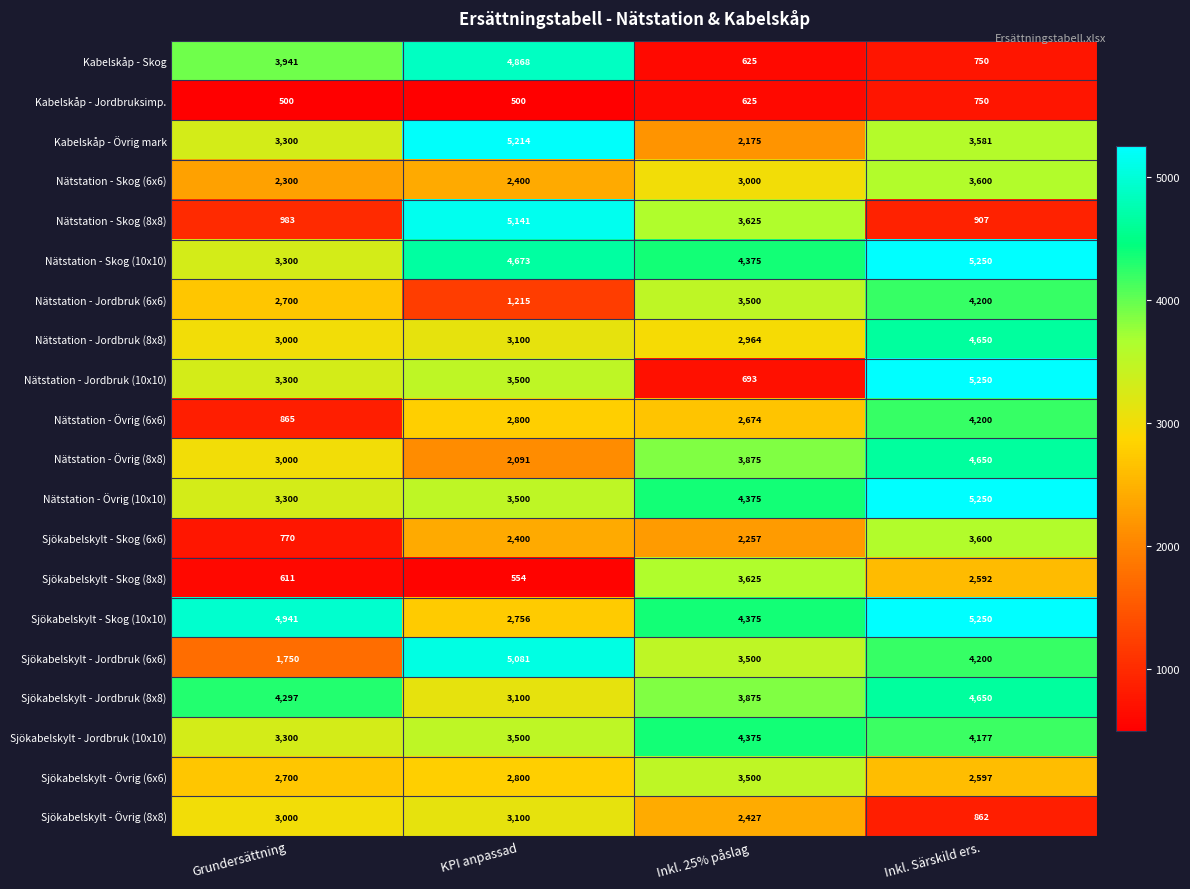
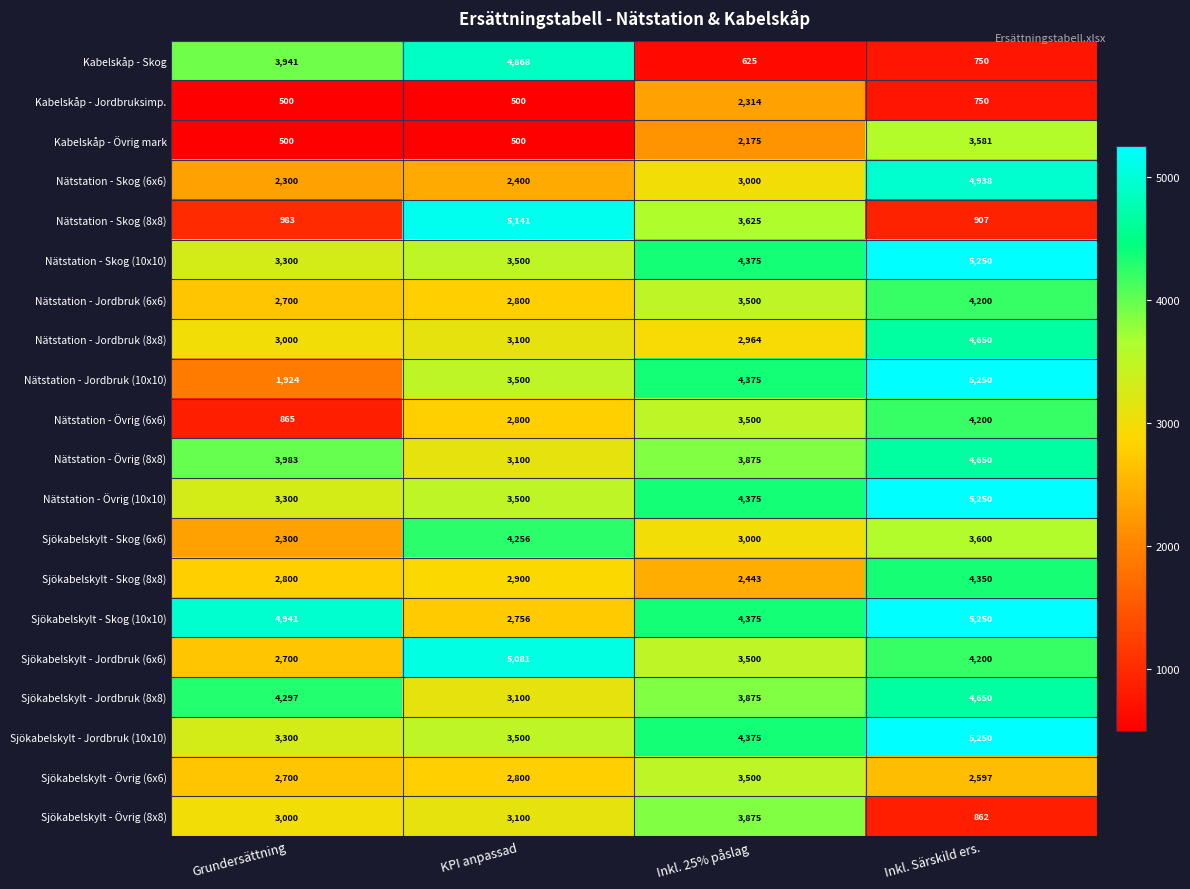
  {
    "Kabelskåp - Skog": {
      "Grundersättning": "3,941",
      "KPI anpassad": "4,868",
      "Inkl. 25% påslag": "625",
      "Inkl. Särskild ers.": "750"
    },
    "Kabelskåp - Jordbruksimp.": {
      "Grundersättning": "500",
      "KPI anpassad": "500",
-     "Inkl. 25% påslag": "625",
+     "Inkl. 25% påslag": "2,314",
      "Inkl. Särskild ers.": "750"
    },
    "Kabelskåp - Övrig mark": {
-     "Grundersättning": "3,300",
-     "KPI anpassad": "5,214",
+     "Grundersättning": "500",
+     "KPI anpassad": "500",
      "Inkl. 25% påslag": "2,175",
      "Inkl. Särskild ers.": "3,581"
    },
    "Nätstation - Skog (6x6)": {
      "Grundersättning": "2,300",
      "KPI anpassad": "2,400",
      "Inkl. 25% påslag": "3,000",
-     "Inkl. Särskild ers.": "3,600"
+     "Inkl. Särskild ers.": "4,938"
    },
    "Nätstation - Skog (8x8)": {
      "Grundersättning": "983",
      "KPI anpassad": "5,141",
      "Inkl. 25% påslag": "3,625",
      "Inkl. Särskild ers.": "907"
    },
    "Nätstation - Skog (10x10)": {
      "Grundersättning": "3,300",
-     "KPI anpassad": "4,673",
+     "KPI anpassad": "3,500",
      "Inkl. 25% påslag": "4,375",
      "Inkl. Särskild ers.": "5,250"
    },
    "Nätstation - Jordbruk (6x6)": {
      "Grundersättning": "2,700",
-     "KPI anpassad": "1,215",
+     "KPI anpassad": "2,800",
      "Inkl. 25% påslag": "3,500",
      "Inkl. Särskild ers.": "4,200"
    },
    "Nätstation - Jordbruk (8x8)": {
      "Grundersättning": "3,000",
      "KPI anpassad": "3,100",
      "Inkl. 25% påslag": "2,964",
      "Inkl. Särskild ers.": "4,650"
    },
    "Nätstation - Jordbruk (10x10)": {
-     "Grundersättning": "3,300",
+     "Grundersättning": "1,924",
      "KPI anpassad": "3,500",
-     "Inkl. 25% påslag": "693",
+     "Inkl. 25% påslag": "4,375",
      "Inkl. Särskild ers.": "5,250"
    },
    "Nätstation - Övrig (6x6)": {
      "Grundersättning": "865",
      "KPI anpassad": "2,800",
-     "Inkl. 25% påslag": "2,674",
+     "Inkl. 25% påslag": "3,500",
      "Inkl. Särskild ers.": "4,200"
    },
    "Nätstation - Övrig (8x8)": {
-     "Grundersättning": "3,000",
-     "KPI anpassad": "2,091",
+     "Grundersättning": "3,983",
+     "KPI anpassad": "3,100",
      "Inkl. 25% påslag": "3,875",
      "Inkl. Särskild ers.": "4,650"
    },
    "Nätstation - Övrig (10x10)": {
      "Grundersättning": "3,300",
      "KPI anpassad": "3,500",
      "Inkl. 25% påslag": "4,375",
      "Inkl. Särskild ers.": "5,250"
    },
    "Sjökabelskylt - Skog (6x6)": {
-     "Grundersättning": "770",
-     "KPI anpassad": "2,400",
-     "Inkl. 25% påslag": "2,257",
+     "Grundersättning": "2,300",
+     "KPI anpassad": "4,256",
+     "Inkl. 25% påslag": "3,000",
      "Inkl. Särskild ers.": "3,600"
    },
    "Sjökabelskylt - Skog (8x8)": {
-     "Grundersättning": "611",
-     "KPI anpassad": "554",
-     "Inkl. 25% påslag": "3,625",
-     "Inkl. Särskild ers.": "2,592"
+     "Grundersättning": "2,800",
+     "KPI anpassad": "2,900",
+     "Inkl. 25% påslag": "2,443",
+     "Inkl. Särskild ers.": "4,350"
    },
    "Sjökabelskylt - Skog (10x10)": {
      "Grundersättning": "4,941",
      "KPI anpassad": "2,756",
      "Inkl. 25% påslag": "4,375",
      "Inkl. Särskild ers.": "5,250"
    },
    "Sjökabelskylt - Jordbruk (6x6)": {
-     "Grundersättning": "1,750",
+     "Grundersättning": "2,700",
      "KPI anpassad": "5,081",
      "Inkl. 25% påslag": "3,500",
      "Inkl. Särskild ers.": "4,200"
    },
    "Sjökabelskylt - Jordbruk (8x8)": {
      "Grundersättning": "4,297",
      "KPI anpassad": "3,100",
      "Inkl. 25% påslag": "3,875",
      "Inkl. Särskild ers.": "4,650"
    },
    "Sjökabelskylt - Jordbruk (10x10)": {
      "Grundersättning": "3,300",
      "KPI anpassad": "3,500",
      "Inkl. 25% påslag": "4,375",
-     "Inkl. Särskild ers.": "4,177"
+     "Inkl. Särskild ers.": "5,250"
    },
    "Sjökabelskylt - Övrig (6x6)": {
      "Grundersättning": "2,700",
      "KPI anpassad": "2,800",
      "Inkl. 25% påslag": "3,500",
      "Inkl. Särskild ers.": "2,597"
    },
    "Sjökabelskylt - Övrig (8x8)": {
      "Grundersättning": "3,000",
      "KPI anpassad": "3,100",
-     "Inkl. 25% påslag": "2,427",
+     "Inkl. 25% påslag": "3,875",
      "Inkl. Särskild ers.": "862"
    }
  }
